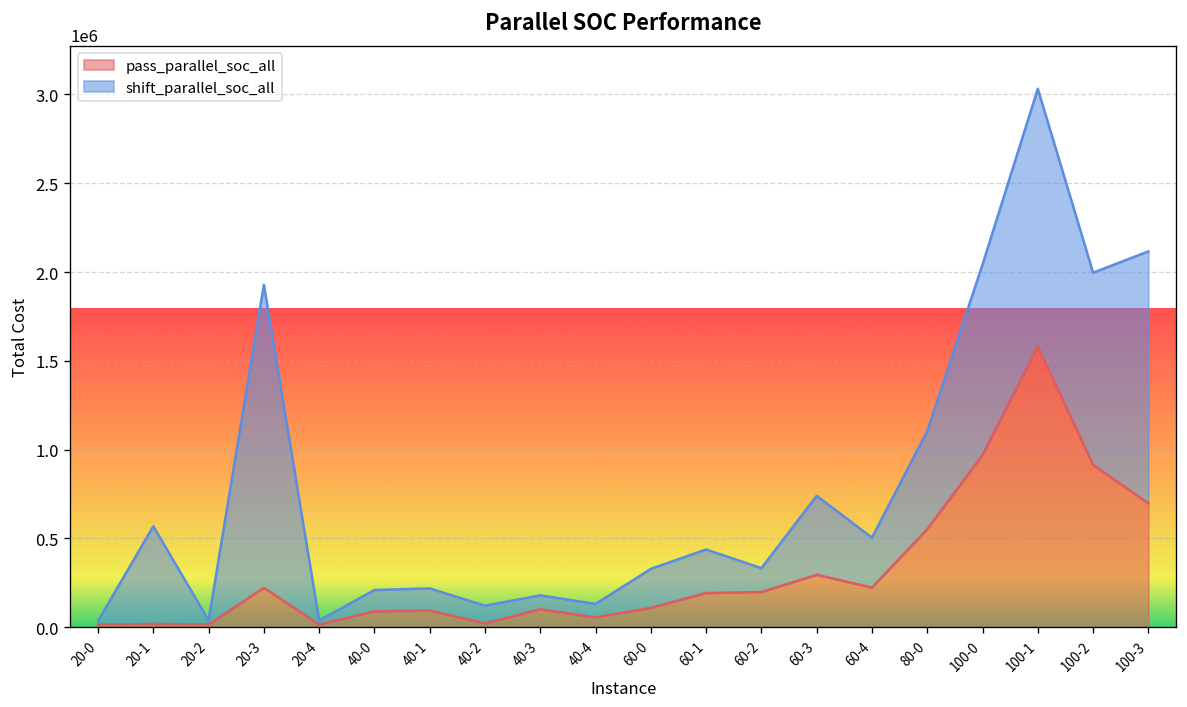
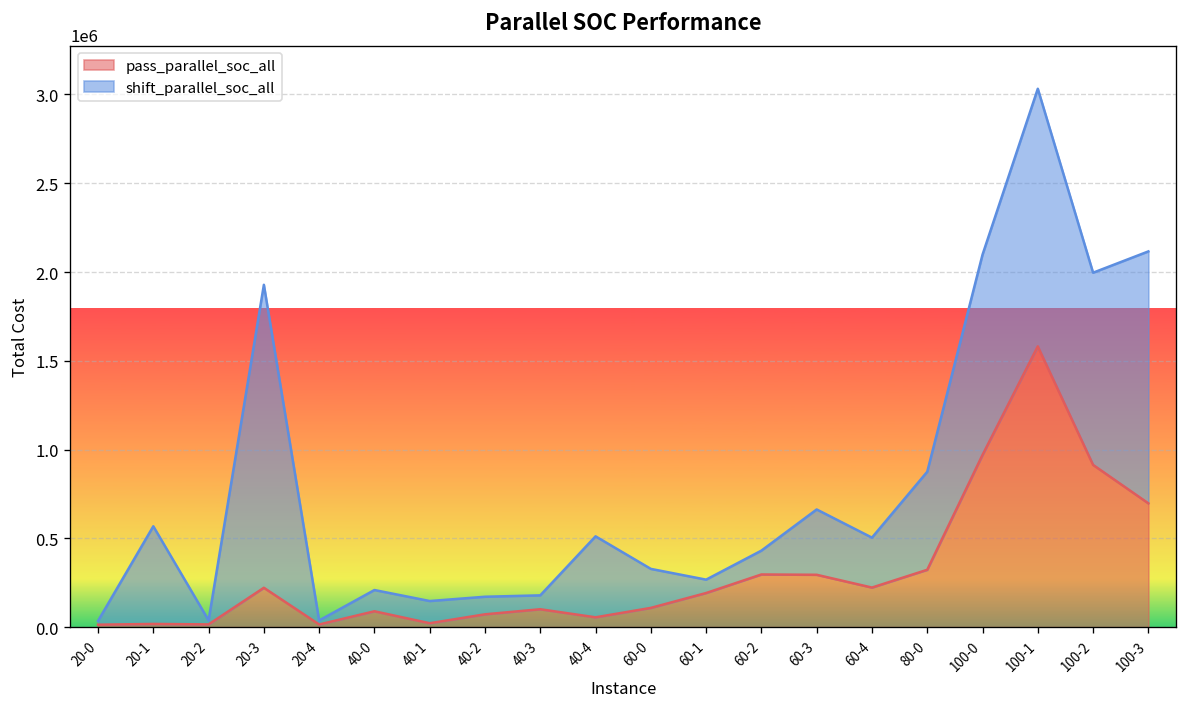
  {
    "pass_parallel_soc_all": {
      "20-0": 10000,
      "20-1": 20000,
      "20-2": 20000,
      "20-3": 220000,
      "20-4": 20000,
      "40-0": 90000,
-     "40-1": 90000,
-     "40-2": 20000,
+     "40-1": 20000,
+     "40-2": 70000,
      "40-3": 100000,
      "40-4": 60000,
      "60-0": 110000,
      "60-1": 190000,
-     "60-2": 200000,
+     "60-2": 300000,
      "60-3": 300000,
      "60-4": 220000,
-     "80-0": 550000,
+     "80-0": 320000,
      "100-0": 970000,
      "100-1": 1580000,
      "100-2": 910000,
      "100-3": 700000
    },
    "shift_parallel_soc_all": {
      "20-0": 20000,
      "20-1": 550000,
      "20-2": 20000,
      "20-3": 1710000,
      "20-4": 20000,
      "40-0": 120000,
      "40-1": 120000,
      "40-2": 100000,
      "40-3": 80000,
-     "40-4": 80000,
+     "40-4": 460000,
      "60-0": 220000,
-     "60-1": 250000,
+     "60-1": 80000,
      "60-2": 130000,
-     "60-3": 440000,
+     "60-3": 370000,
      "60-4": 280000,
      "80-0": 550000,
-     "100-0": 1070000,
+     "100-0": 1130000,
      "100-1": 1450000,
      "100-2": 1080000,
      "100-3": 1420000
    }
  }
